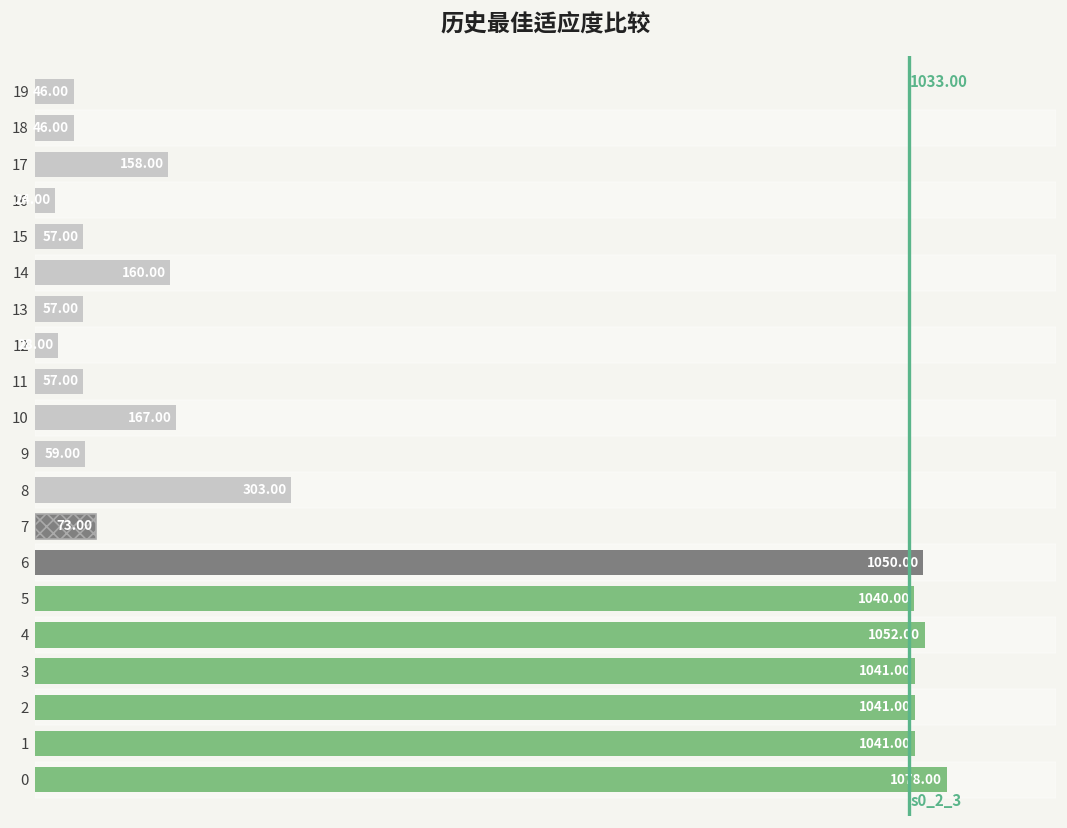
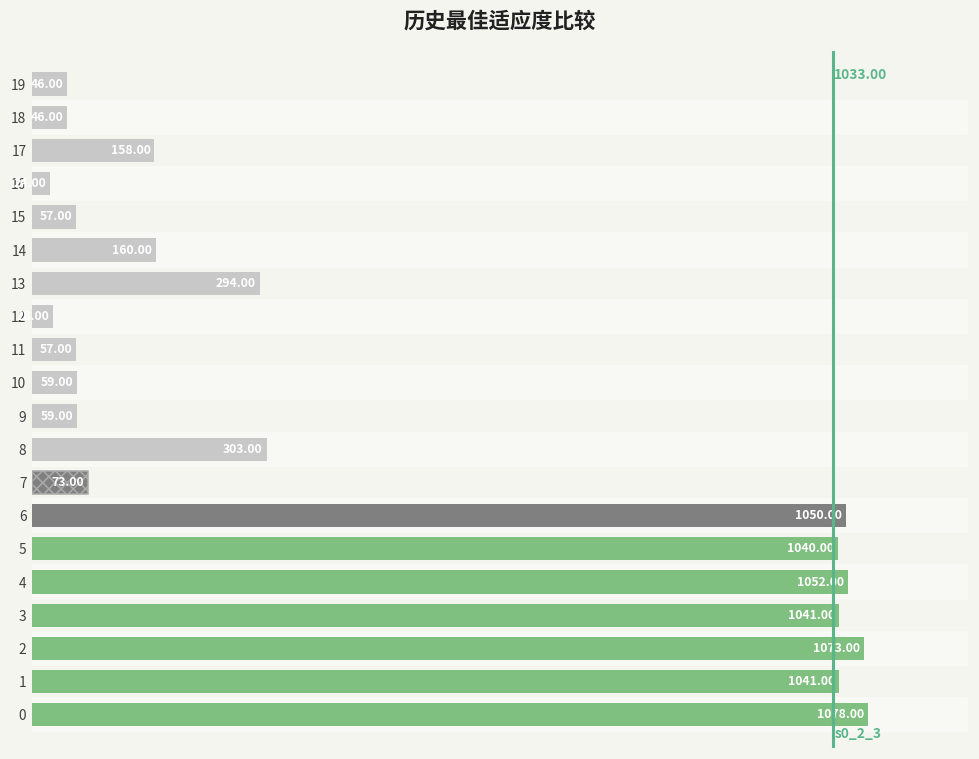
  {
    "19": 46.00,
    "18": 46.00,
    "17": 158.00,
    "15": 57.00,
    "14": 160.00,
-   "13": 57.00,
+   "13": 294.00,
    "11": 57.00,
-   "10": 167.00,
+   "10": 59.00,
    "9": 59.00,
    "8": 303.00,
    "7": 73.00,
    "6": 1050.00,
    "5": 1040.00,
    "4": 1052.00,
    "3": 1041.00,
-   "2": 1041.00,
+   "2": 1073.00,
    "1": 1041.00,
    "0": 1078.00
  }
